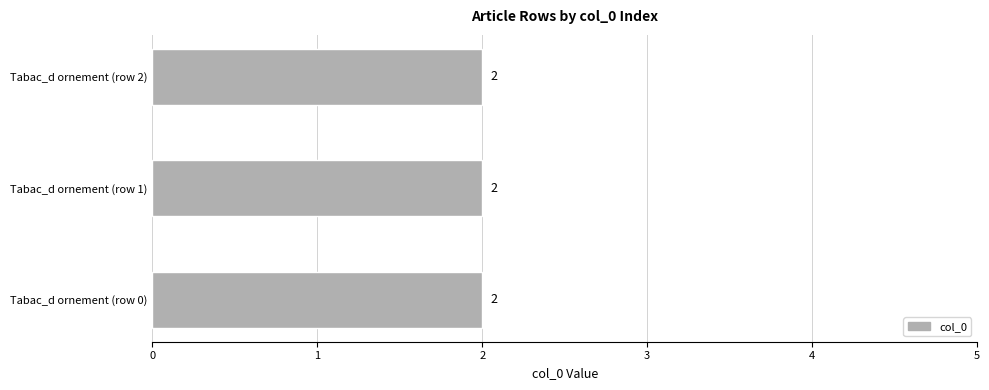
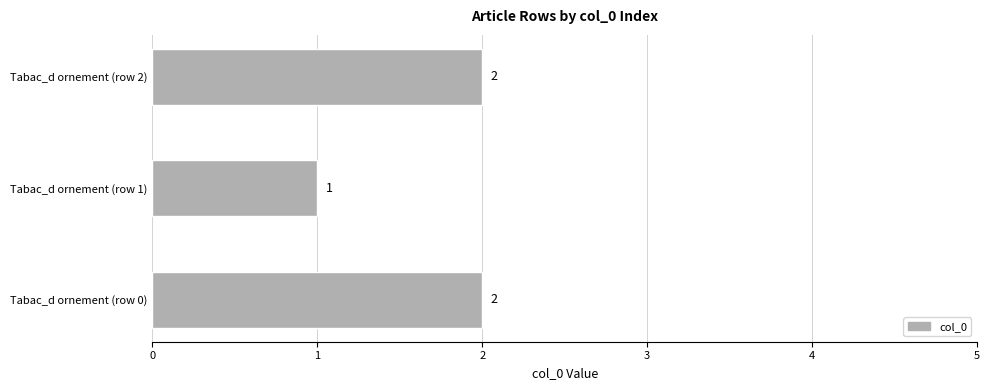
  {
    "Tabac_d ornement (row 2)": 2,
-   "Tabac_d ornement (row 1)": 2,
+   "Tabac_d ornement (row 1)": 1,
    "Tabac_d ornement (row 0)": 2
  }
